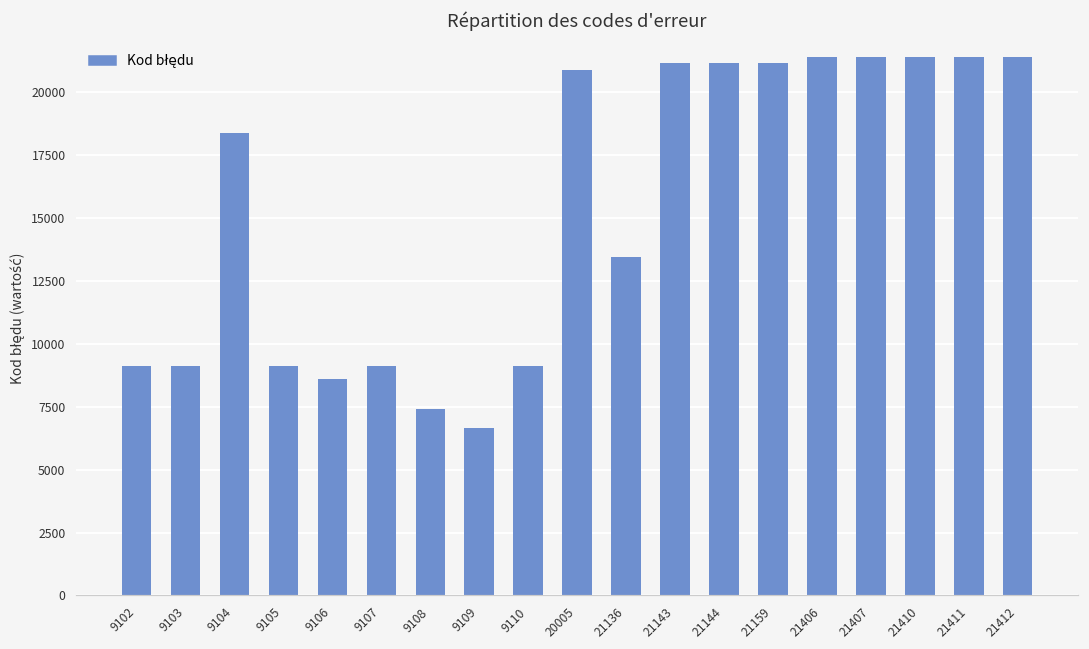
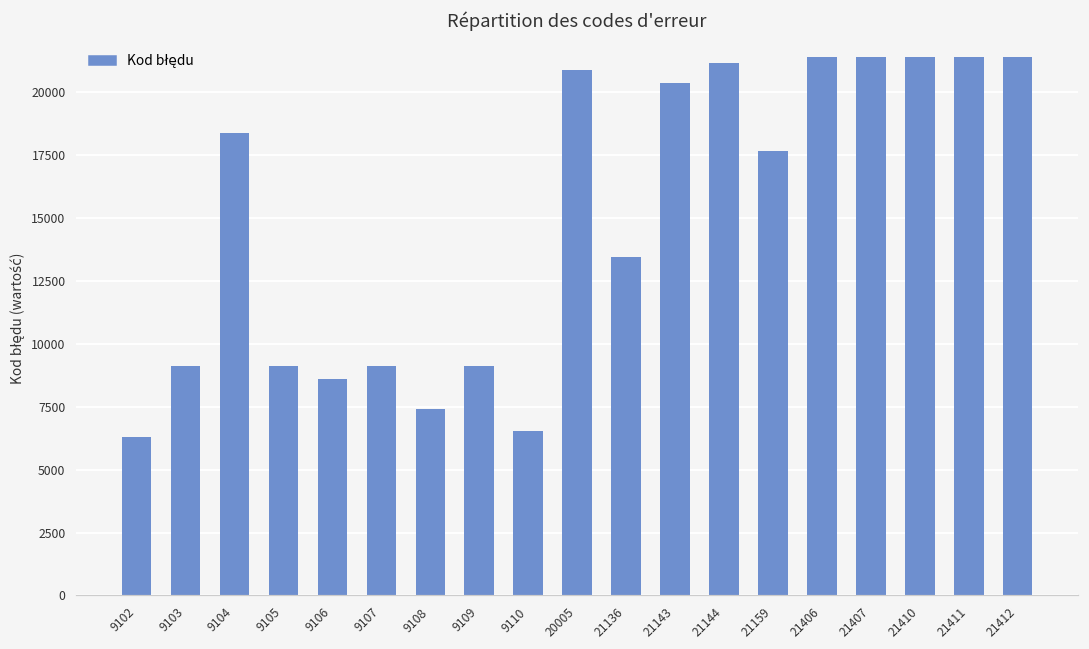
  {
-   "9102": 9100,
+   "9102": 6300,
    "9103": 9100,
    "9104": 18400,
    "9105": 9100,
    "9106": 8600,
    "9107": 9100,
    "9108": 7400,
-   "9109": 6600,
-   "9110": 9100,
+   "9109": 9100,
+   "9110": 6500,
    "20005": 20900,
    "21136": 13400,
-   "21143": 21100,
+   "21143": 20400,
    "21144": 21100,
-   "21159": 21200,
+   "21159": 17700,
    "21406": 21400,
    "21407": 21400,
    "21410": 21400,
    "21411": 21400,
    "21412": 21400
  }
